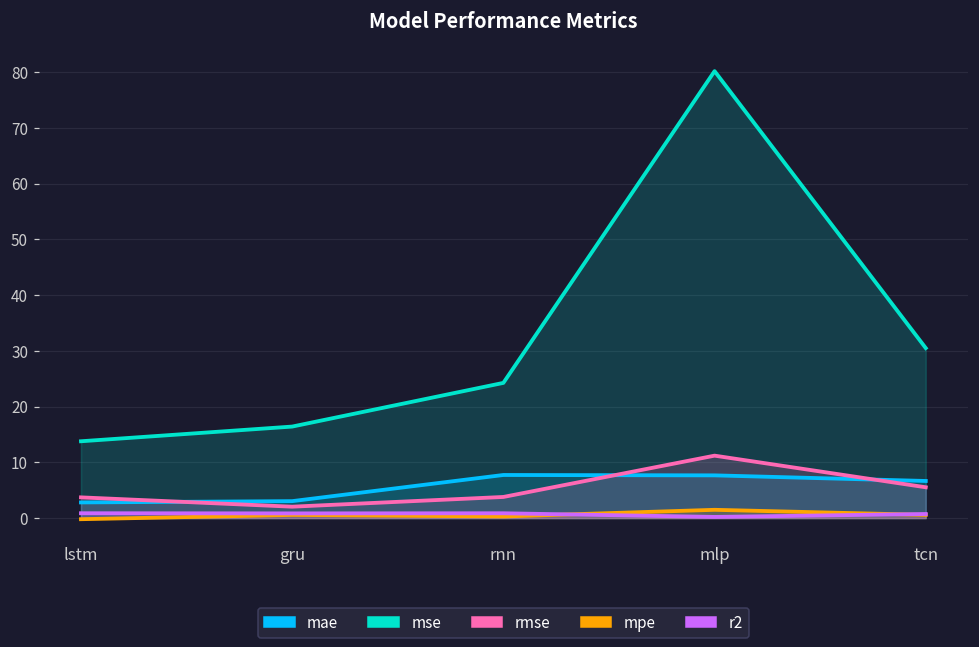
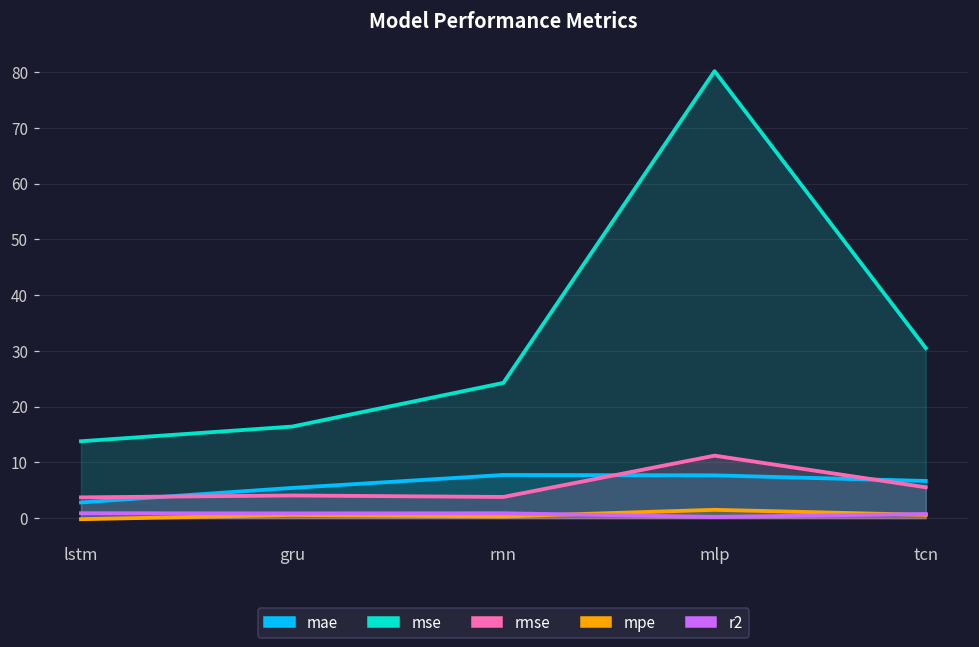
  {
    "mae": {
      "lstm": 3,
-     "gru": 3,
+     "gru": 5,
      "rnn": 8,
      "mlp": 8,
      "tcn": 7
    },
    "mse": {
      "lstm": 14,
      "gru": 16,
      "rnn": 24,
      "mlp": 80,
      "tcn": 31
    },
    "rmse": {
      "lstm": 4,
-     "gru": 2,
+     "gru": 4,
      "rnn": 4,
      "mlp": 11,
      "tcn": 6
    },
    "r2": {
      "lstm": 1,
      "rnn": 1,
      "mlp": 0
    }
  }
